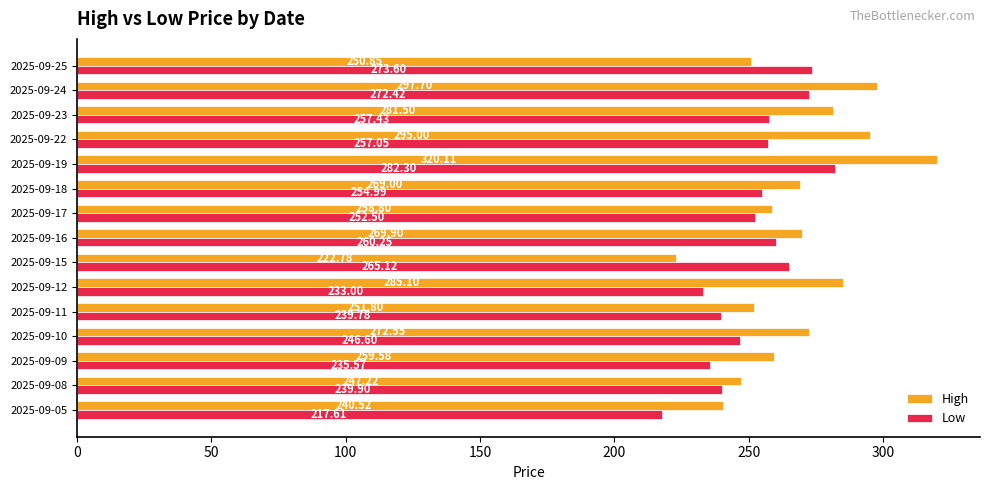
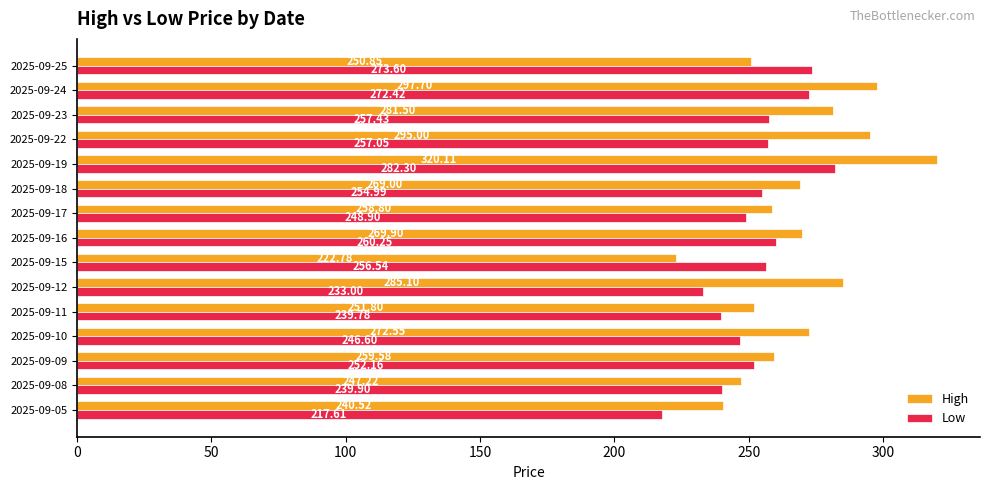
  {
    "High": {
      "2025-09-25": 250.85,
      "2025-09-24": 297.70,
      "2025-09-23": 281.50,
      "2025-09-22": 295.00,
      "2025-09-19": 320.11,
      "2025-09-15": 222.78,
      "2025-09-12": 285.10,
      "2025-09-10": 272.55,
      "2025-09-05": 240.52
    },
    "Low": {
      "2025-09-25": 273.60,
      "2025-09-24": 272.42,
      "2025-09-23": 257.43,
      "2025-09-22": 257.05,
      "2025-09-19": 282.30,
-     "2025-09-17": 252.50,
-     "2025-09-15": 265.12,
+     "2025-09-17": 248.90,
+     "2025-09-15": 256.54,
      "2025-09-12": 233.00,
      "2025-09-10": 246.60,
-     "2025-09-09": 235.57,
+     "2025-09-09": 252.16,
      "2025-09-05": 217.61
    }
  }
